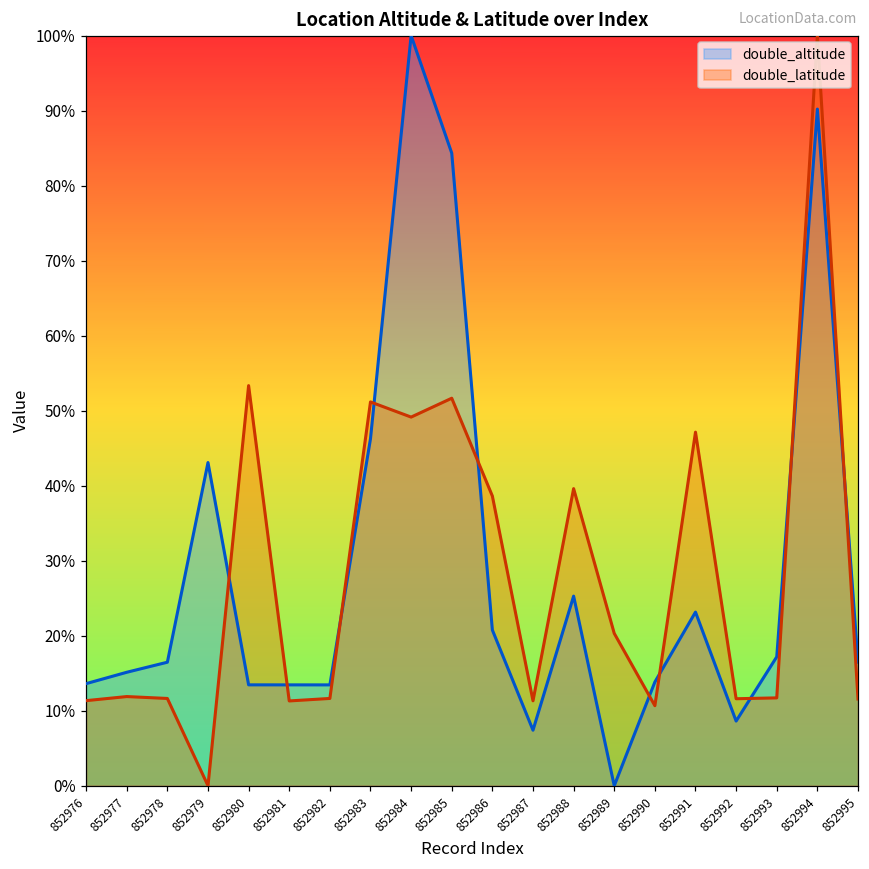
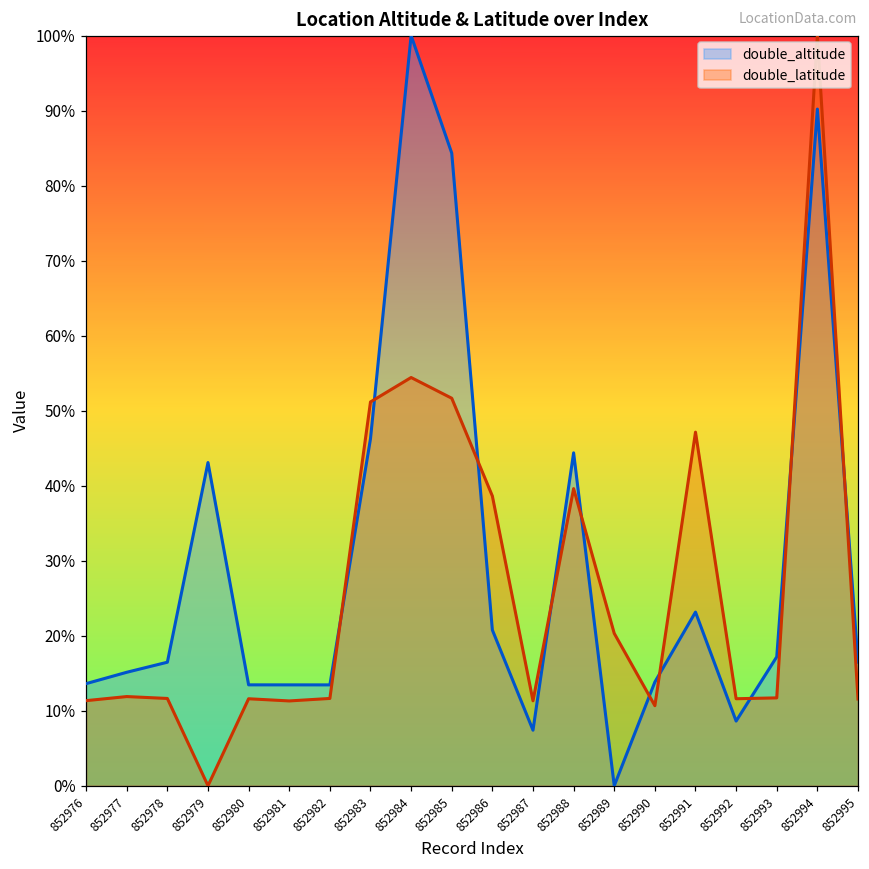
  {
    "double_altitude": {
      "852976": "14%",
      "852977": "15%",
      "852978": "16%",
      "852979": "43%",
      "852980": "13%",
      "852981": "13%",
      "852982": "13%",
      "852983": "46%",
      "852984": "100%",
      "852985": "84%",
      "852986": "21%",
      "852987": "7%",
-     "852988": "25%",
+     "852988": "44%",
      "852989": "0%",
      "852990": "14%",
      "852991": "23%",
      "852992": "9%",
      "852993": "17%",
      "852994": "90%",
      "852995": "16%"
    },
    "double_latitude": {
      "852976": "11%",
      "852977": "12%",
      "852978": "12%",
      "852979": "0%",
-     "852980": "53%",
+     "852980": "12%",
      "852981": "11%",
      "852982": "12%",
      "852983": "51%",
-     "852984": "49%",
+     "852984": "54%",
      "852985": "52%",
      "852986": "39%",
      "852987": "11%",
      "852988": "40%",
      "852989": "20%",
      "852990": "11%",
      "852991": "47%",
      "852992": "12%",
      "852993": "12%",
      "852994": "100%",
      "852995": "12%"
    }
  }
